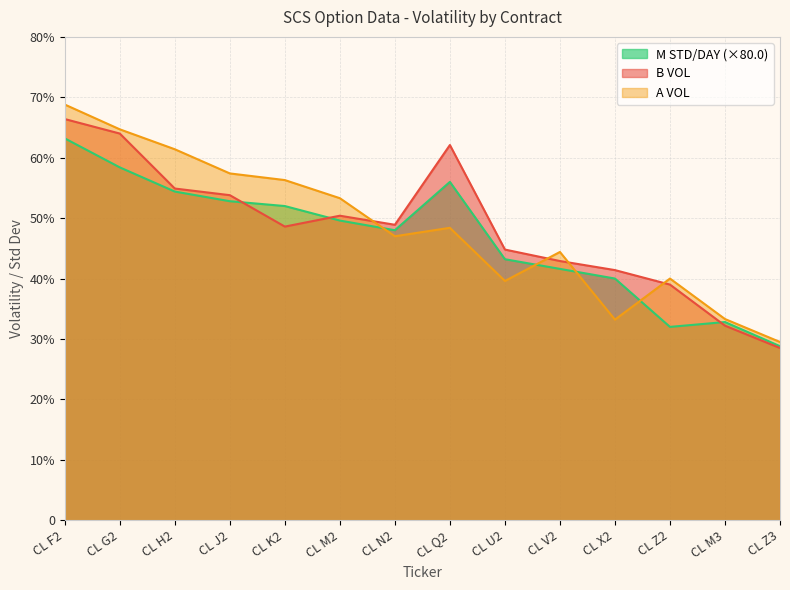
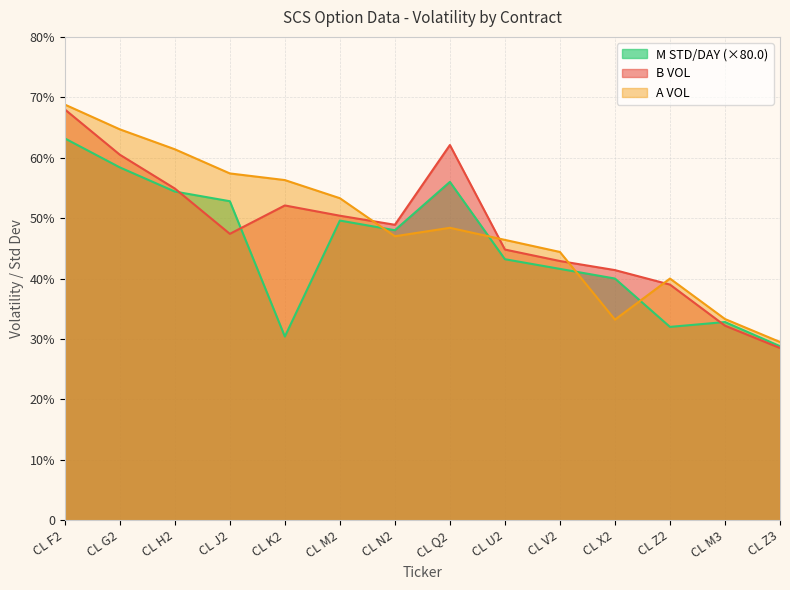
  {
    "M STD/DAY (×80.0)": {
      "CL F2": "63%",
      "CL G2": "58%",
      "CL H2": "54%",
      "CL J2": "53%",
-     "CL K2": "52%",
+     "CL K2": "30%",
      "CL M2": "50%",
      "CL N2": "48%",
      "CL Q2": "56%",
      "CL U2": "43%",
      "CL V2": "42%",
      "CL X2": "40%",
      "CL Z2": "32%",
      "CL M3": "33%"
    },
    "B VOL": {
-     "CL F2": "66%",
-     "CL G2": "64%",
+     "CL F2": "68%",
+     "CL G2": "61%",
      "CL H2": "55%",
-     "CL J2": "54%",
-     "CL K2": "49%",
+     "CL J2": "47%",
+     "CL K2": "52%",
      "CL M2": "50%",
      "CL N2": "49%",
      "CL Q2": "62%",
      "CL U2": "45%",
      "CL V2": "43%",
      "CL X2": "41%",
      "CL Z2": "39%",
      "CL M3": "32%"
    },
    "A VOL": {
      "CL F2": "69%",
      "CL G2": "65%",
      "CL H2": "61%",
      "CL J2": "57%",
      "CL K2": "56%",
      "CL M2": "53%",
      "CL N2": "47%",
      "CL Q2": "48%",
-     "CL U2": "40%",
+     "CL U2": "46%",
      "CL V2": "44%",
      "CL X2": "33%",
      "CL Z2": "40%",
      "CL M3": "33%",
      "CL Z3": "30%"
    }
  }
